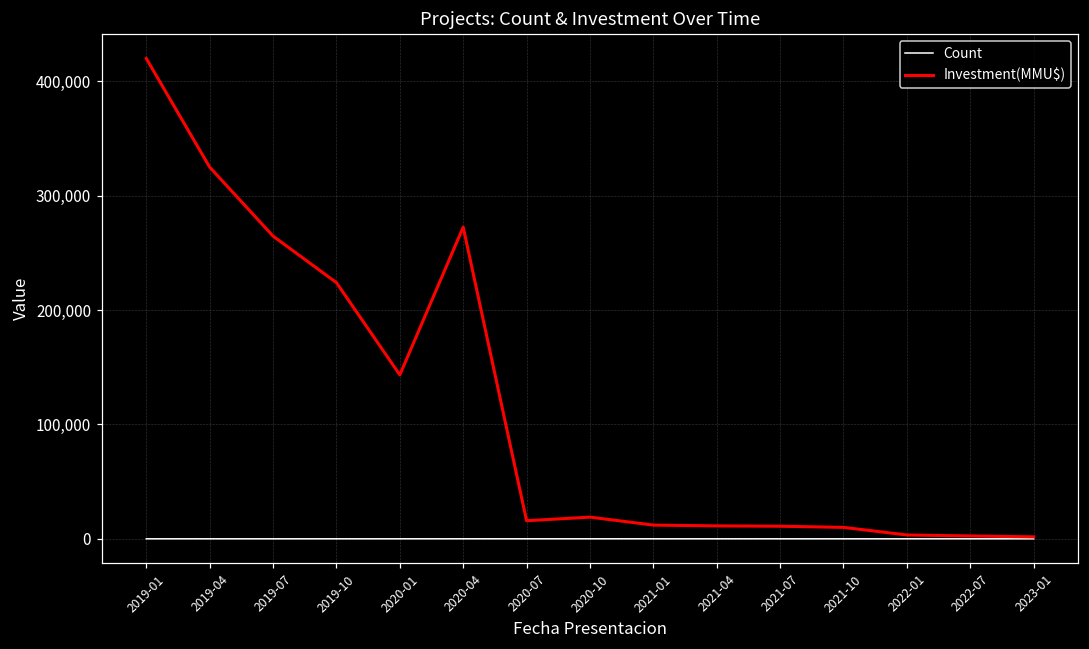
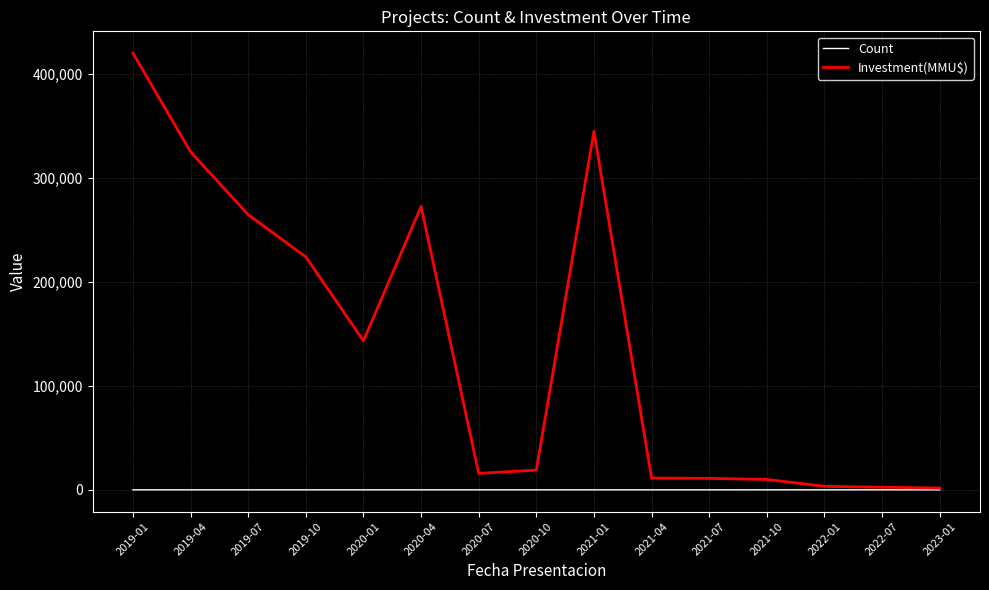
  {
    "Count": {
      "2019-01": "0",
      "2019-04": "0",
      "2019-07": "0",
      "2019-10": "0",
      "2020-01": "0",
      "2020-04": "0",
      "2020-07": "0",
      "2020-10": "0",
      "2021-01": "0",
      "2021-04": "0",
      "2021-07": "0",
      "2021-10": "0",
      "2022-01": "0",
      "2022-07": "0"
    },
    "Investment(MMU$)": {
      "2019-01": "420,000",
      "2019-04": "325,000",
      "2019-07": "265,000",
      "2019-10": "224,000",
      "2020-01": "143,000",
      "2020-04": "273,000",
      "2020-07": "16,000",
      "2020-10": "19,000",
-     "2021-01": "12,000",
+     "2021-01": "345,000",
      "2021-04": "11,000",
      "2021-07": "11,000",
      "2021-10": "10,000",
      "2022-01": "3,000",
      "2022-07": "3,000"
    }
  }
